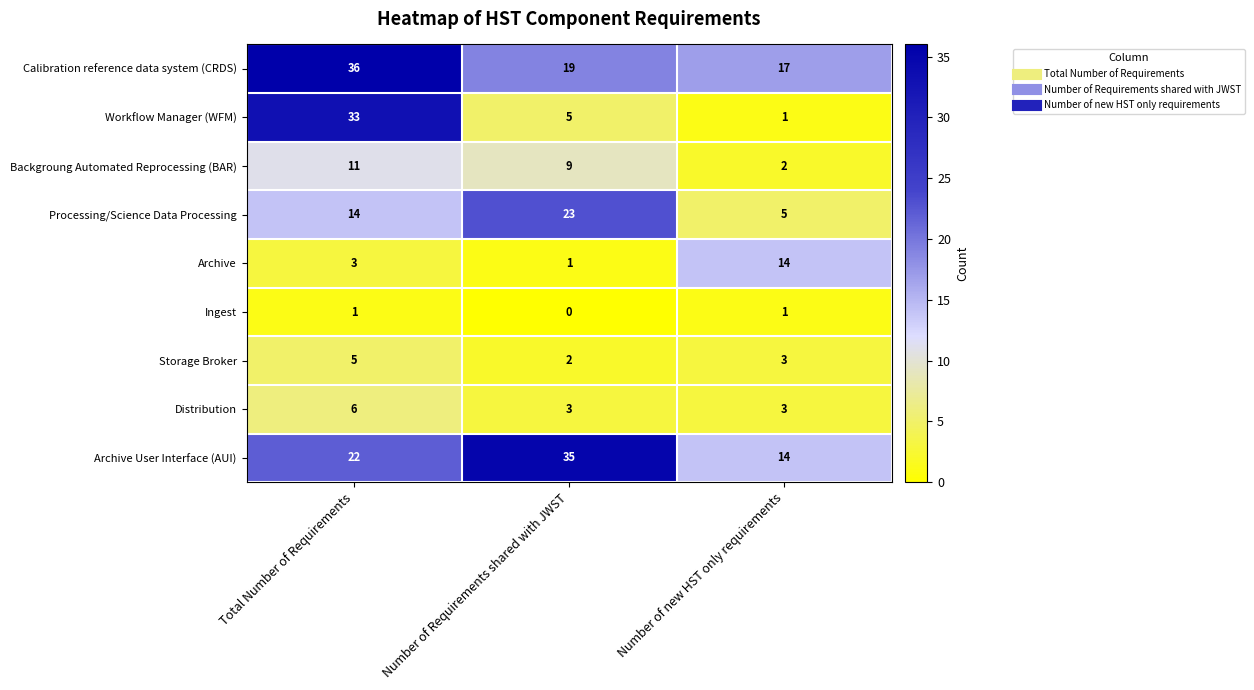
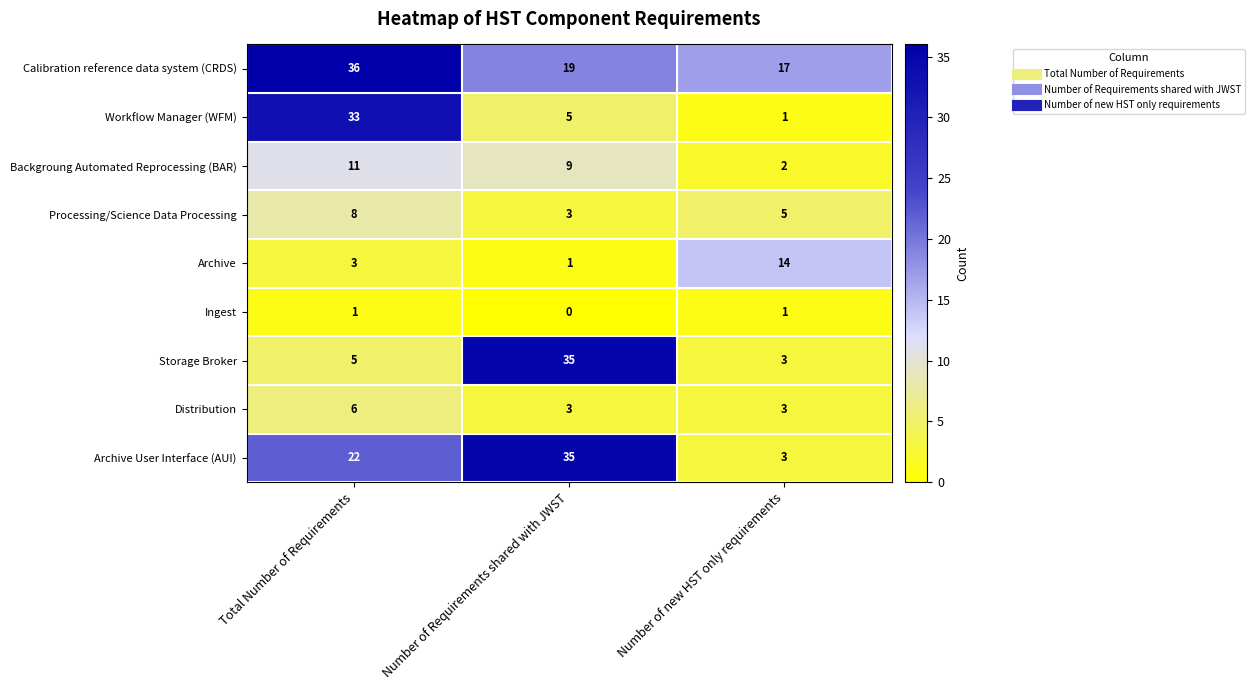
  {
    "Calibration reference data system (CRDS)": {
      "Total Number of Requirements": 36,
      "Number of Requirements shared with JWST": 19,
      "Number of new HST only requirements": 17
    },
    "Workflow Manager (WFM)": {
      "Total Number of Requirements": 33,
      "Number of Requirements shared with JWST": 5,
      "Number of new HST only requirements": 1
    },
    "Backgroung Automated Reprocessing (BAR)": {
      "Total Number of Requirements": 11,
      "Number of Requirements shared with JWST": 9,
      "Number of new HST only requirements": 2
    },
    "Processing/Science Data Processing": {
-     "Total Number of Requirements": 14,
-     "Number of Requirements shared with JWST": 23,
+     "Total Number of Requirements": 8,
+     "Number of Requirements shared with JWST": 3,
      "Number of new HST only requirements": 5
    },
    "Archive": {
      "Total Number of Requirements": 3,
      "Number of Requirements shared with JWST": 1,
      "Number of new HST only requirements": 14
    },
    "Ingest": {
      "Total Number of Requirements": 1,
      "Number of Requirements shared with JWST": 0,
      "Number of new HST only requirements": 1
    },
    "Storage Broker": {
      "Total Number of Requirements": 5,
-     "Number of Requirements shared with JWST": 2,
+     "Number of Requirements shared with JWST": 35,
      "Number of new HST only requirements": 3
    },
    "Distribution": {
      "Total Number of Requirements": 6,
      "Number of Requirements shared with JWST": 3,
      "Number of new HST only requirements": 3
    },
    "Archive User Interface (AUI)": {
      "Total Number of Requirements": 22,
      "Number of Requirements shared with JWST": 35,
-     "Number of new HST only requirements": 14
+     "Number of new HST only requirements": 3
    }
  }
